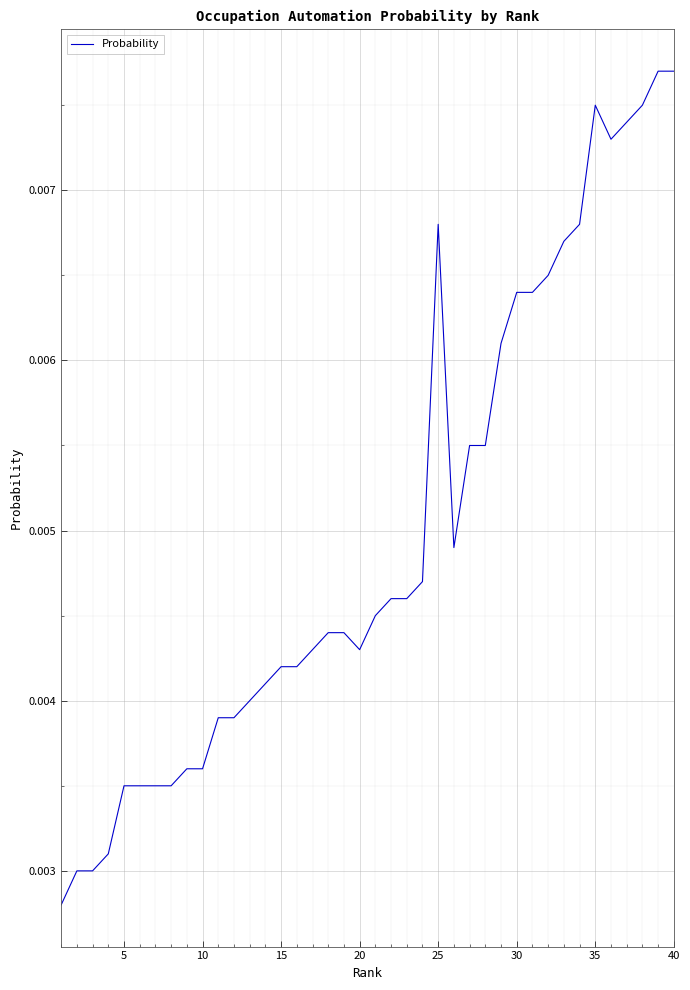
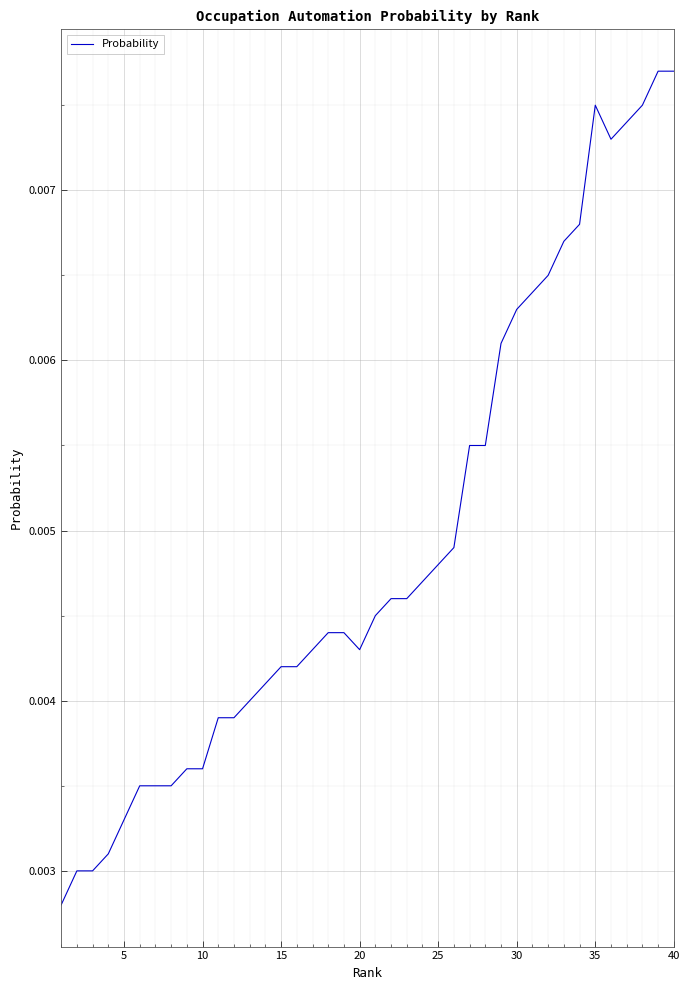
  {
-   "5": 0.0035,
+   "5": 0.0033,
    "10": 0.0036,
    "15": 0.0042,
    "20": 0.0043,
-   "25": 0.0068,
-   "30": 0.0064,
+   "25": 0.0048,
+   "30": 0.0063,
    "35": 0.0075,
    "40": 0.0077
  }
